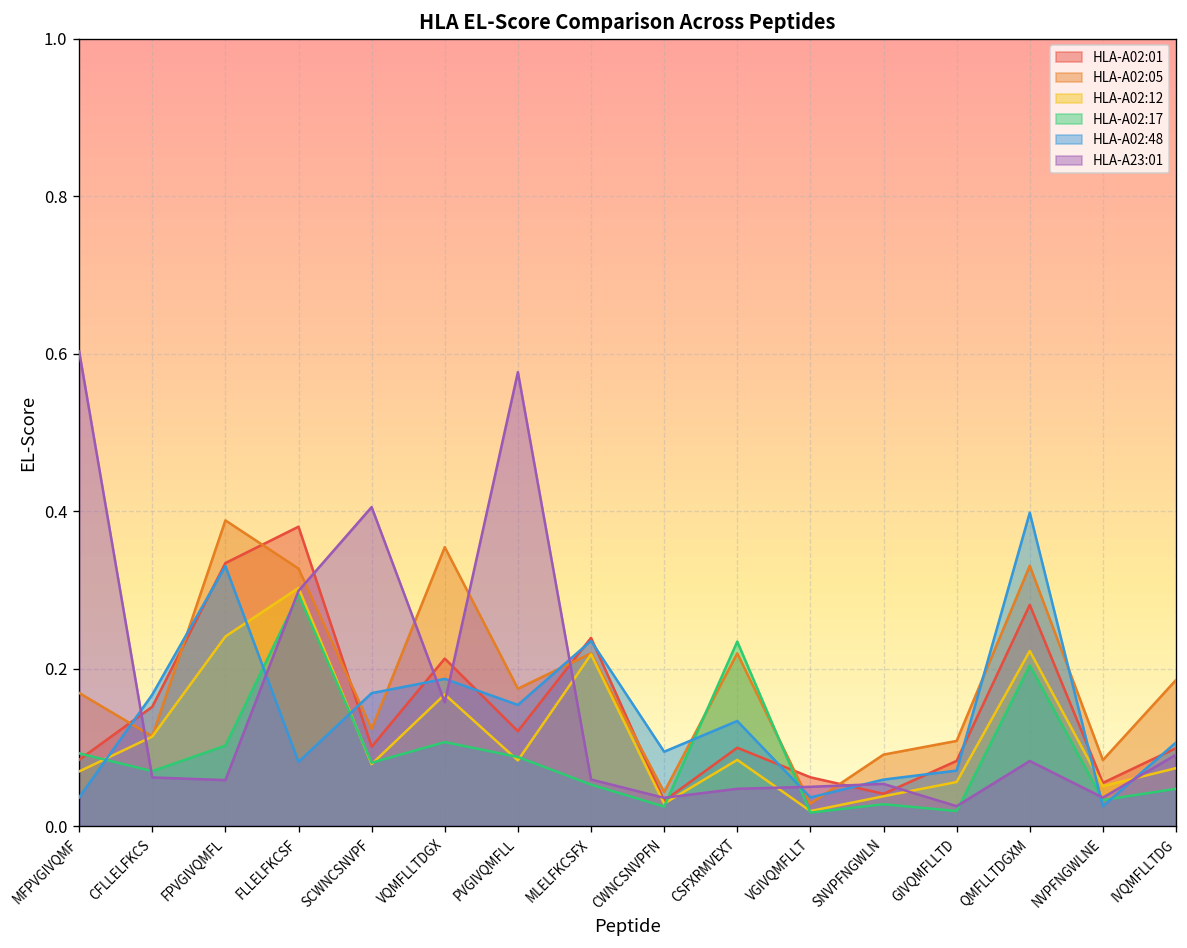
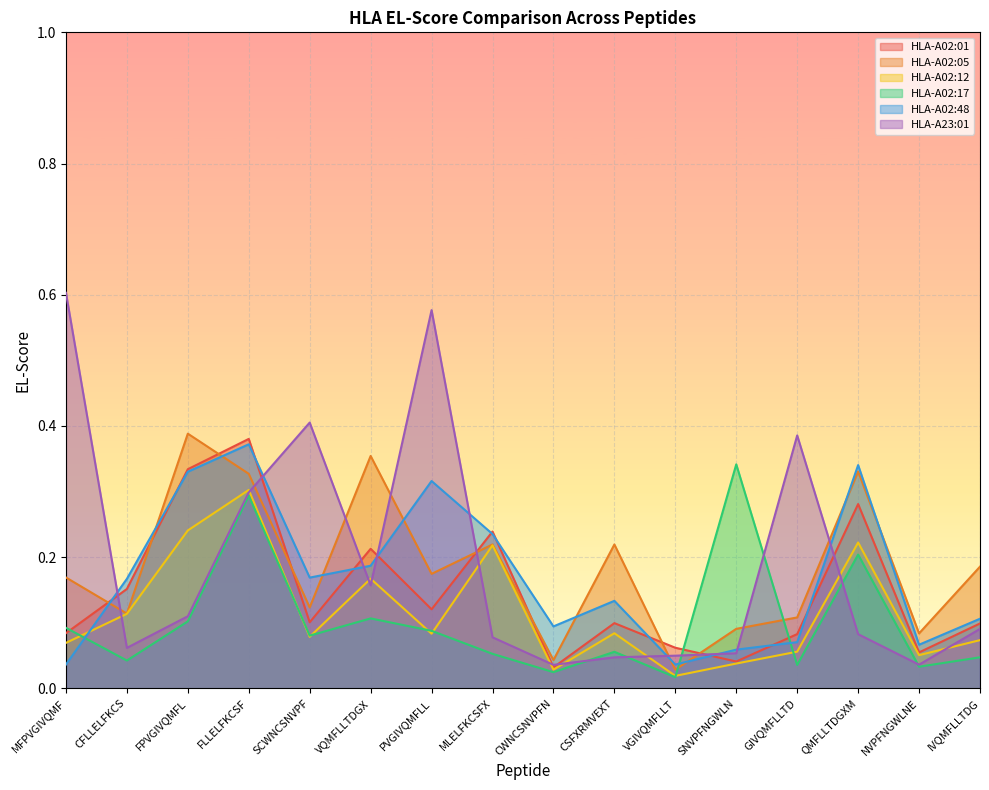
  {
    "HLA-A02:17": {
      "MFPVGIVQMF": 0.09,
-     "CFLLELFKCS": 0.07,
+     "CFLLELFKCS": 0.04,
      "FPVGIVQMFL": 0.10,
      "FLLELFKCSF": 0.29,
      "VQMFLLTDGX": 0.11,
      "PVGIVQMFLL": 0.09,
      "MLELFKCSFX": 0.05,
-     "CSFXRMVEXT": 0.23,
-     "SNVPFNGWLN": 0.03,
-     "GIVQMFLLTD": 0.02,
+     "CSFXRMVEXT": 0.06,
+     "SNVPFNGWLN": 0.34,
+     "GIVQMFLLTD": 0.04,
      "QMFLLTDGXM": 0.20,
      "IVQMFLLTDG": 0.05
    },
    "HLA-A02:48": {
      "MFPVGIVQMF": 0.04,
      "CFLLELFKCS": 0.17,
-     "FLLELFKCSF": 0.08,
+     "FLLELFKCSF": 0.37,
      "SCWNCSNVPF": 0.17,
      "VQMFLLTDGX": 0.19,
-     "PVGIVQMFLL": 0.15,
+     "PVGIVQMFLL": 0.32,
      "CWNCSNVPFN": 0.09,
      "CSFXRMVEXT": 0.13,
      "VGIVQMFLLT": 0.04,
      "SNVPFNGWLN": 0.06,
      "GIVQMFLLTD": 0.07,
-     "QMFLLTDGXM": 0.40,
-     "NVPFNGWLNE": 0.03,
+     "QMFLLTDGXM": 0.34,
+     "NVPFNGWLNE": 0.07,
      "IVQMFLLTDG": 0.11
    },
    "HLA-A23:01": {
      "MFPVGIVQMF": 0.60,
      "CFLLELFKCS": 0.06,
-     "FPVGIVQMFL": 0.06,
+     "FPVGIVQMFL": 0.11,
      "SCWNCSNVPF": 0.41,
      "VQMFLLTDGX": 0.16,
      "PVGIVQMFLL": 0.58,
-     "MLELFKCSFX": 0.06,
+     "MLELFKCSFX": 0.08,
      "CSFXRMVEXT": 0.05,
      "VGIVQMFLLT": 0.05,
      "SNVPFNGWLN": 0.05,
-     "GIVQMFLLTD": 0.03,
+     "GIVQMFLLTD": 0.39,
      "QMFLLTDGXM": 0.08,
      "IVQMFLLTDG": 0.09
    }
  }
